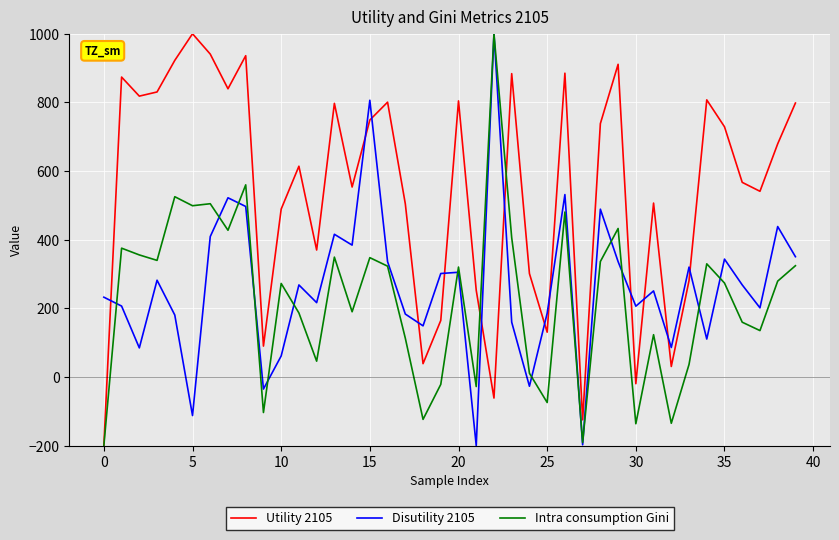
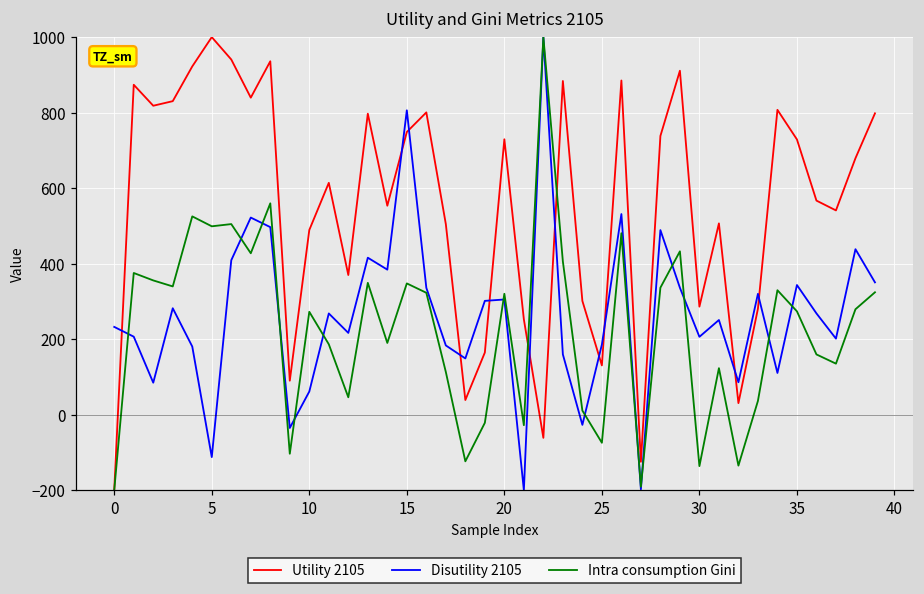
  {
    "Utility 2105": {
      "5": 1000,
      "10": 490,
      "15": 750,
-     "20": 800,
+     "20": 730,
      "25": 130,
-     "30": -20,
+     "30": 290,
      "35": 730
    },
    "Disutility 2105": {
      "0": 230,
      "5": -110,
      "10": 60,
      "15": 810,
      "20": 310,
      "25": 190,
      "30": 210,
      "35": 340
    },
    "Intra consumption Gini": {
      "5": 500,
      "10": 270,
      "15": 350,
      "20": 320,
      "25": -70,
      "30": -140,
      "35": 270
    }
  }
